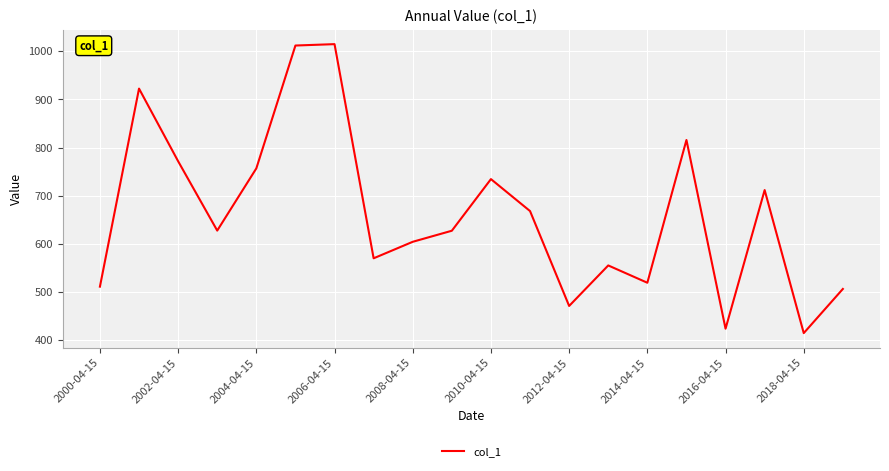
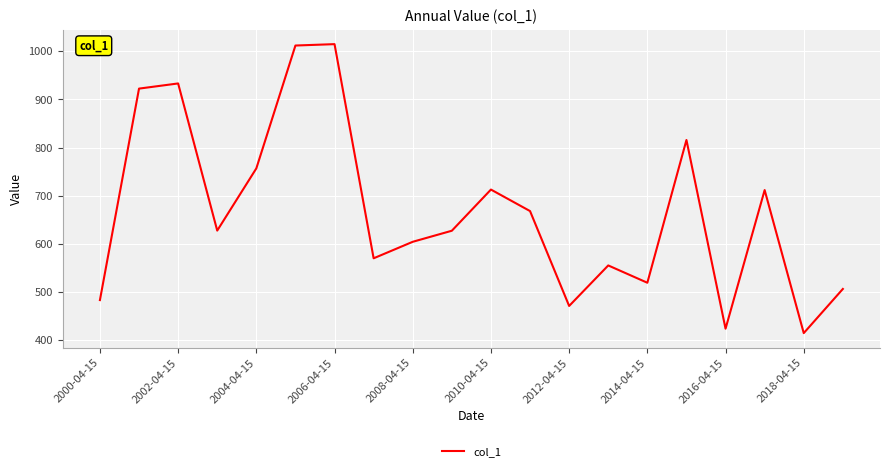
  {
-   "2000-04-15": 510,
-   "2002-04-15": 770,
+   "2000-04-15": 480,
+   "2002-04-15": 930,
    "2004-04-15": 760,
    "2006-04-15": 1010,
    "2008-04-15": 600,
-   "2010-04-15": 730,
+   "2010-04-15": 710,
    "2012-04-15": 470,
    "2014-04-15": 520,
    "2016-04-15": 420,
    "2018-04-15": 410
  }
